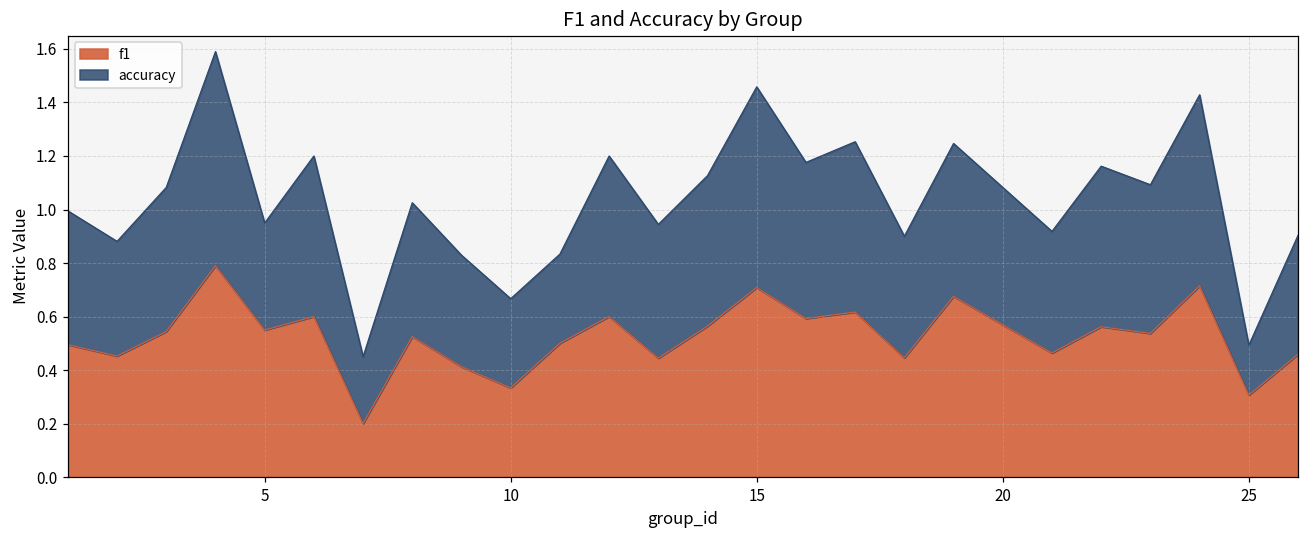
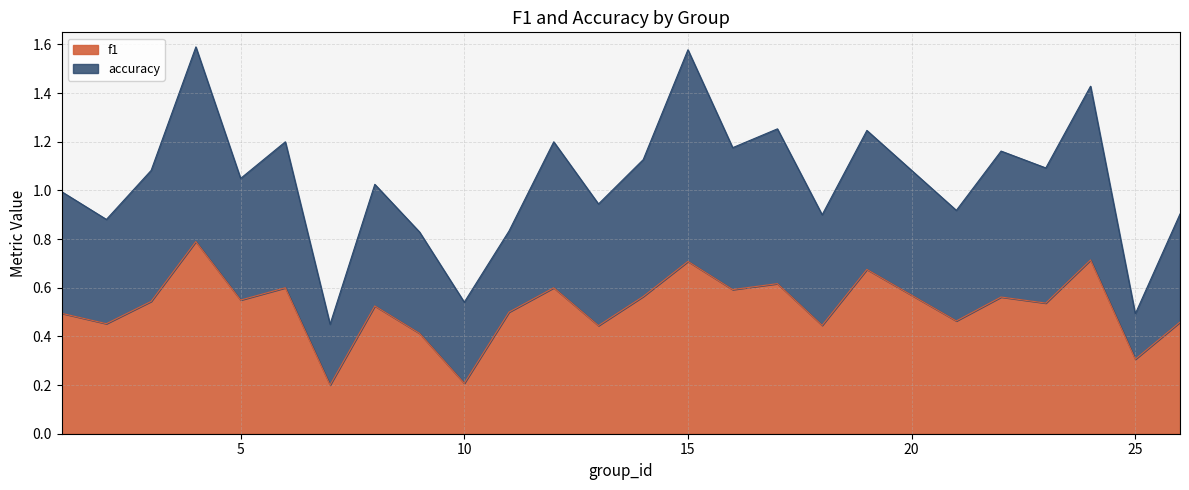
  {
    "f1": {
      "5": 0.55,
-     "10": 0.33,
+     "10": 0.21,
      "15": 0.71,
      "25": 0.31
    },
    "accuracy": {
-     "5": 0.4,
+     "5": 0.5,
      "10": 0.33,
-     "15": 0.75,
+     "15": 0.87,
      "25": 0.19
    }
  }
